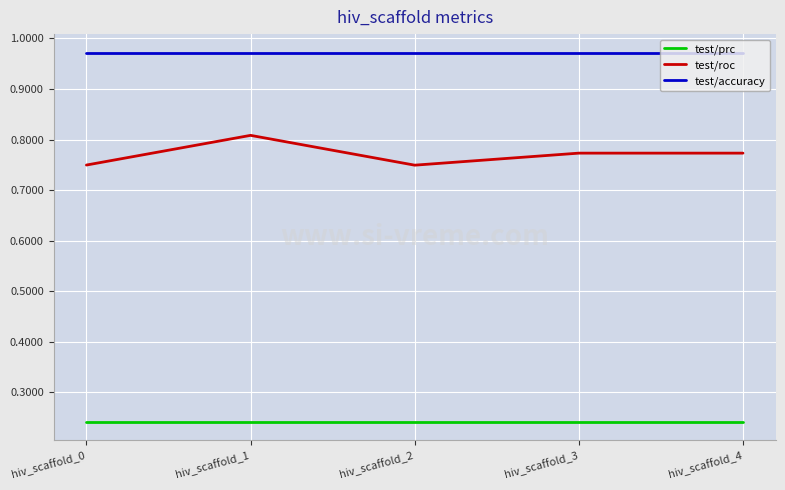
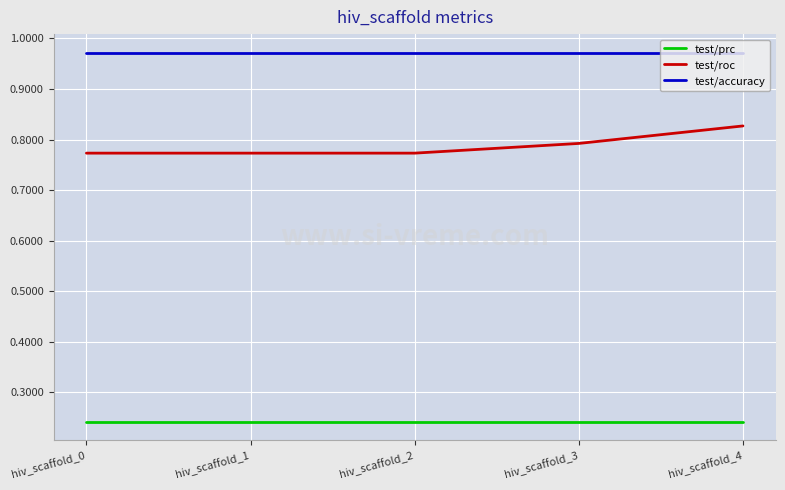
  {
    "test/prc": {
      "hiv_scaffold_0": 0.24,
      "hiv_scaffold_1": 0.24,
      "hiv_scaffold_2": 0.24,
      "hiv_scaffold_3": 0.24,
      "hiv_scaffold_4": 0.24
    },
    "test/roc": {
-     "hiv_scaffold_0": 0.75,
-     "hiv_scaffold_1": 0.81,
-     "hiv_scaffold_2": 0.75,
-     "hiv_scaffold_3": 0.77,
-     "hiv_scaffold_4": 0.77
+     "hiv_scaffold_0": 0.77,
+     "hiv_scaffold_1": 0.77,
+     "hiv_scaffold_2": 0.77,
+     "hiv_scaffold_3": 0.79,
+     "hiv_scaffold_4": 0.83
    },
    "test/accuracy": {
      "hiv_scaffold_0": 0.97,
      "hiv_scaffold_1": 0.97,
      "hiv_scaffold_2": 0.97,
      "hiv_scaffold_3": 0.97
    }
  }
